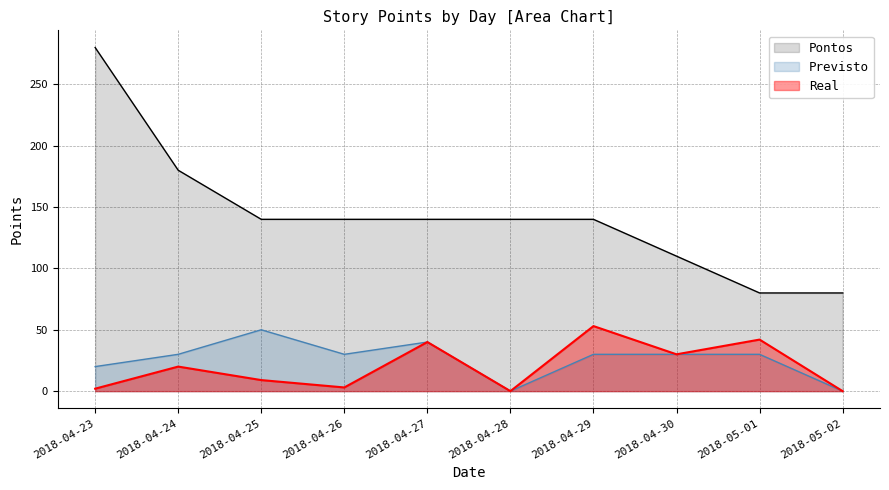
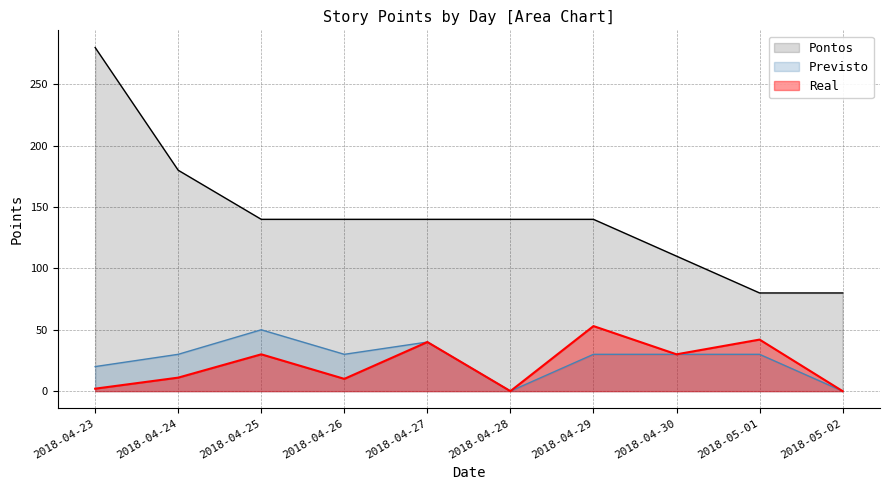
  {
    "Real": {
      "2018-04-23": 2,
-     "2018-04-24": 20,
-     "2018-04-25": 9,
-     "2018-04-26": 3,
+     "2018-04-24": 11,
+     "2018-04-25": 30,
+     "2018-04-26": 10,
      "2018-04-29": 53,
      "2018-05-01": 42
    }
  }
